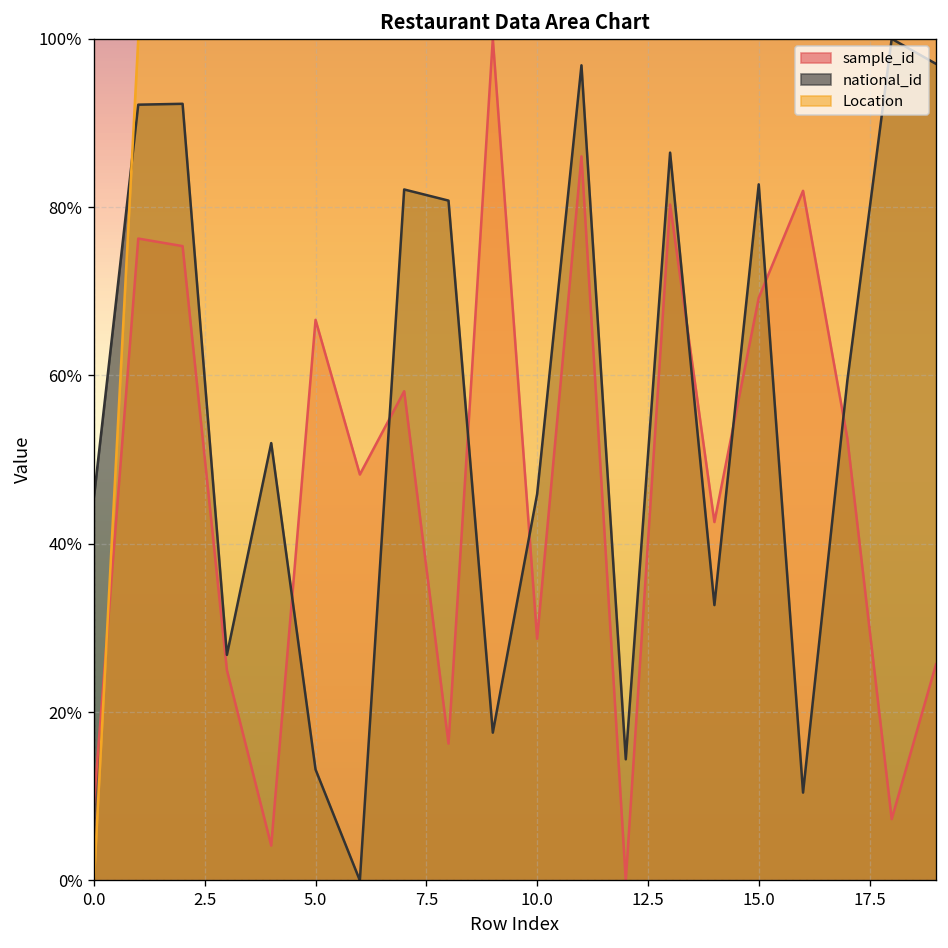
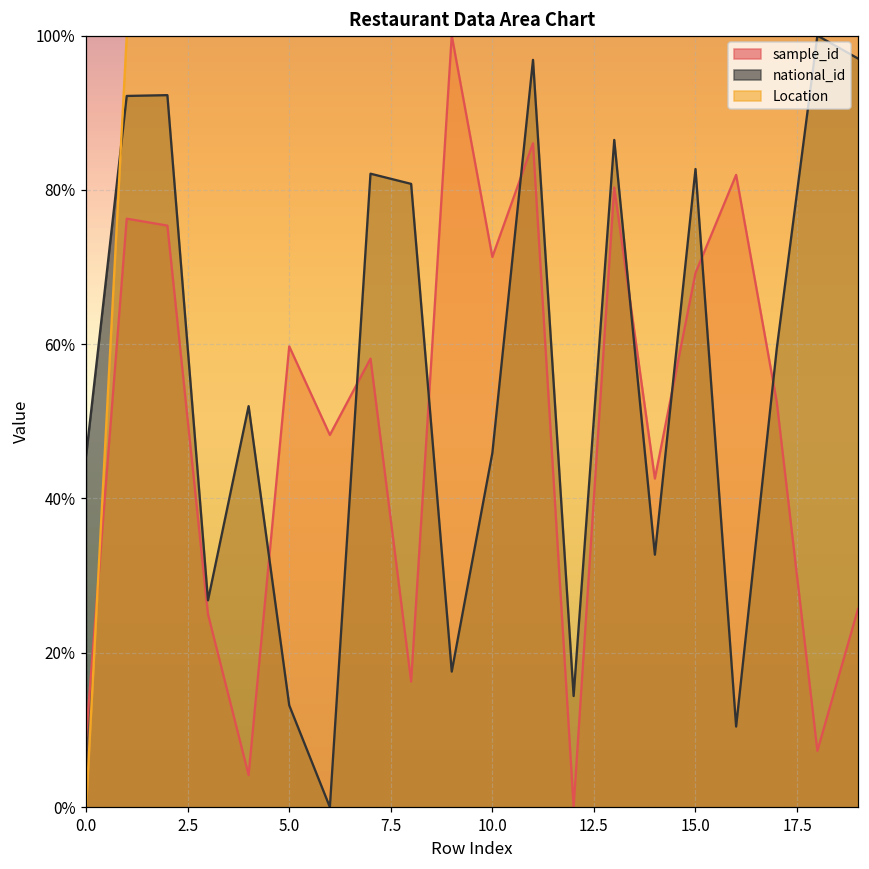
  {
    "sample_id": {
      "0.0": "9%",
-     "5.0": "67%",
-     "10.0": "29%",
+     "5.0": "60%",
+     "10.0": "71%",
      "15.0": "69%"
    },
    "national_id": {
      "0.0": "46%",
      "5.0": "13%",
      "10.0": "46%",
      "15.0": "83%"
    },
    "Location": {
      "0.0": "0%",
      "5.0": "100%",
      "10.0": "100%",
      "15.0": "100%"
    }
  }
